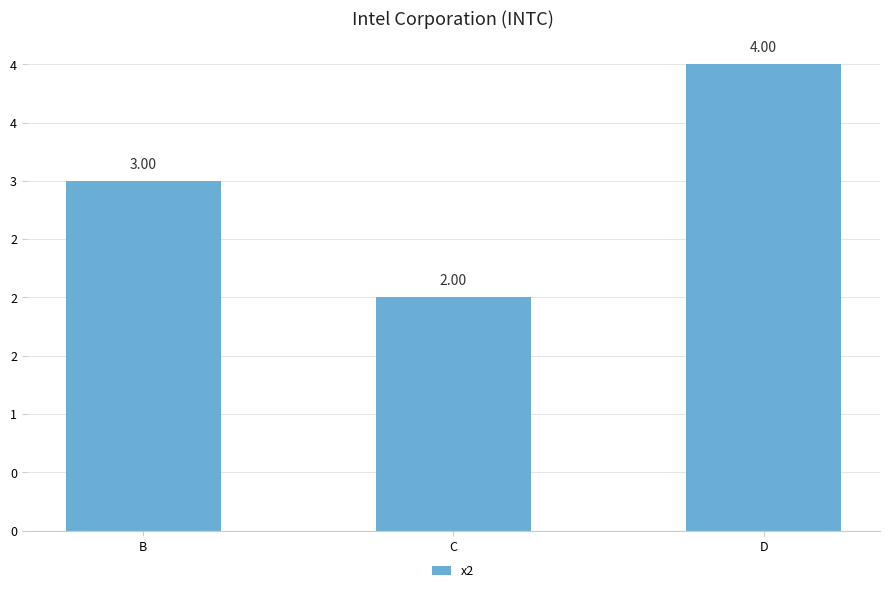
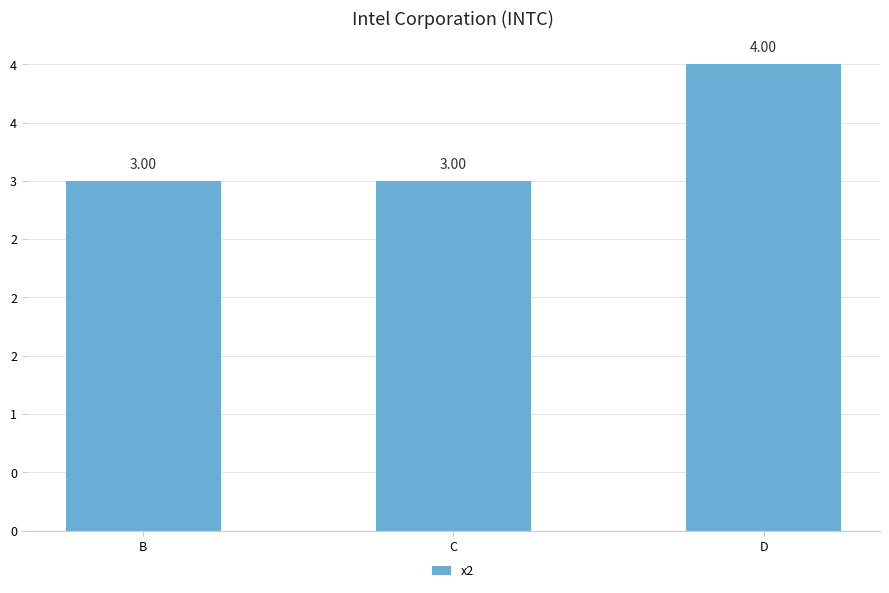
  {
    "B": 3.00,
-   "C": 2.00,
+   "C": 3.00,
    "D": 4.00
  }
